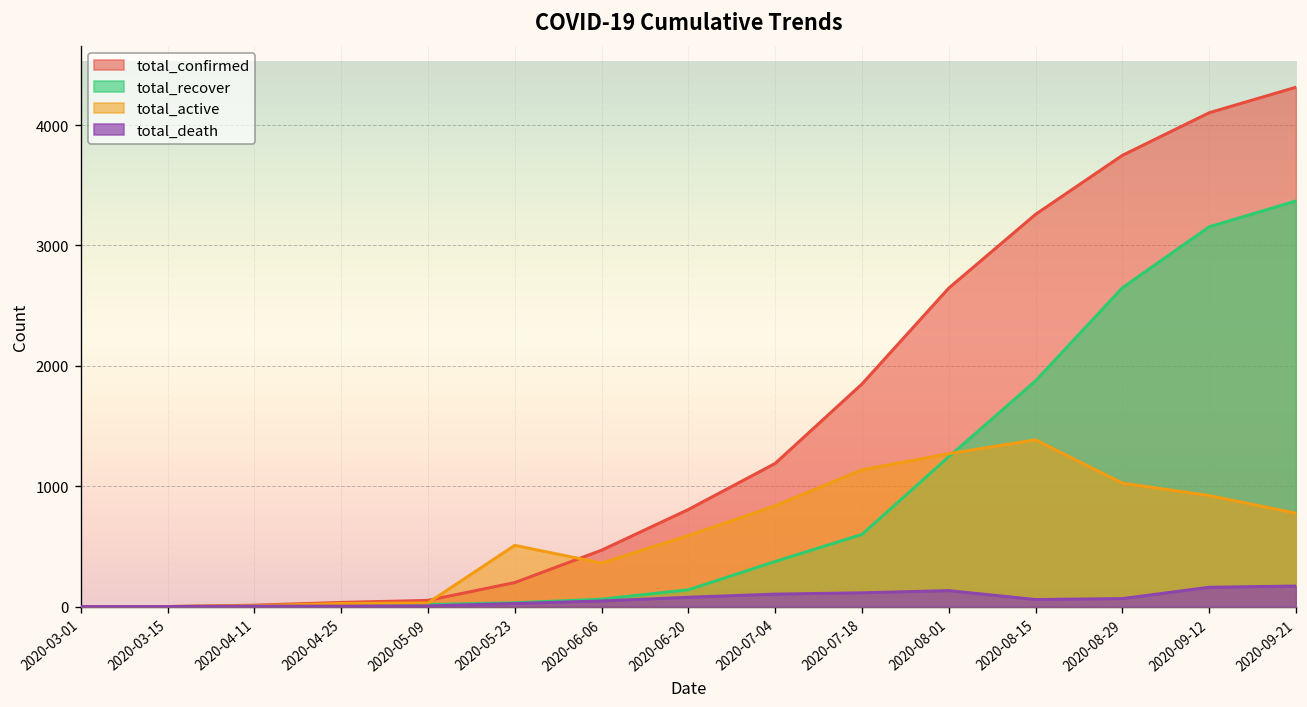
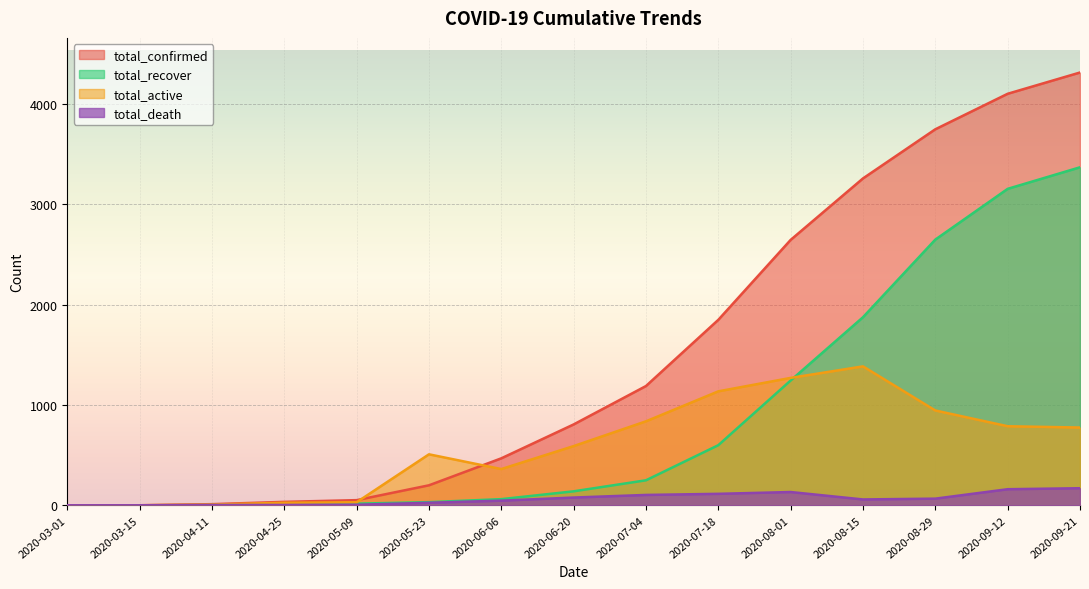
  {
    "total_confirmed": {
      "2020-05-23": 200,
      "2020-06-06": 470,
      "2020-06-20": 810,
      "2020-07-04": 1190,
      "2020-07-18": 1850,
      "2020-08-01": 2650,
      "2020-08-15": 3260,
      "2020-08-29": 3750,
      "2020-09-12": 4100,
      "2020-09-21": 4320
    },
    "total_recover": {
      "2020-06-20": 140,
-     "2020-07-04": 370,
+     "2020-07-04": 250,
      "2020-07-18": 600,
      "2020-08-01": 1240,
      "2020-08-15": 1880,
      "2020-08-29": 2650,
      "2020-09-12": 3160,
      "2020-09-21": 3370
    },
    "total_active": {
      "2020-05-23": 510,
      "2020-06-06": 360,
      "2020-06-20": 590,
      "2020-07-04": 840,
      "2020-07-18": 1140,
      "2020-08-01": 1270,
      "2020-08-15": 1390,
-     "2020-08-29": 1030,
-     "2020-09-12": 920,
+     "2020-08-29": 950,
+     "2020-09-12": 790,
      "2020-09-21": 780
    },
    "total_death": {
      "2020-06-20": 80,
      "2020-07-04": 100,
      "2020-07-18": 110,
      "2020-08-01": 130,
      "2020-08-15": 60,
      "2020-08-29": 70,
      "2020-09-12": 160,
      "2020-09-21": 170
    }
  }
